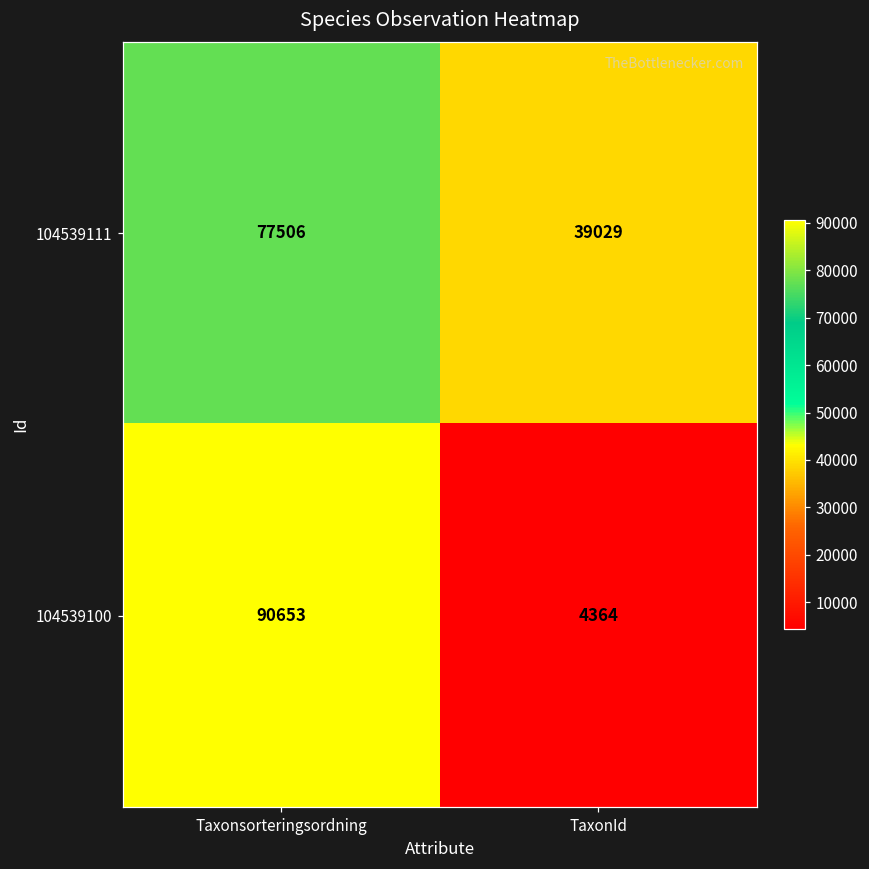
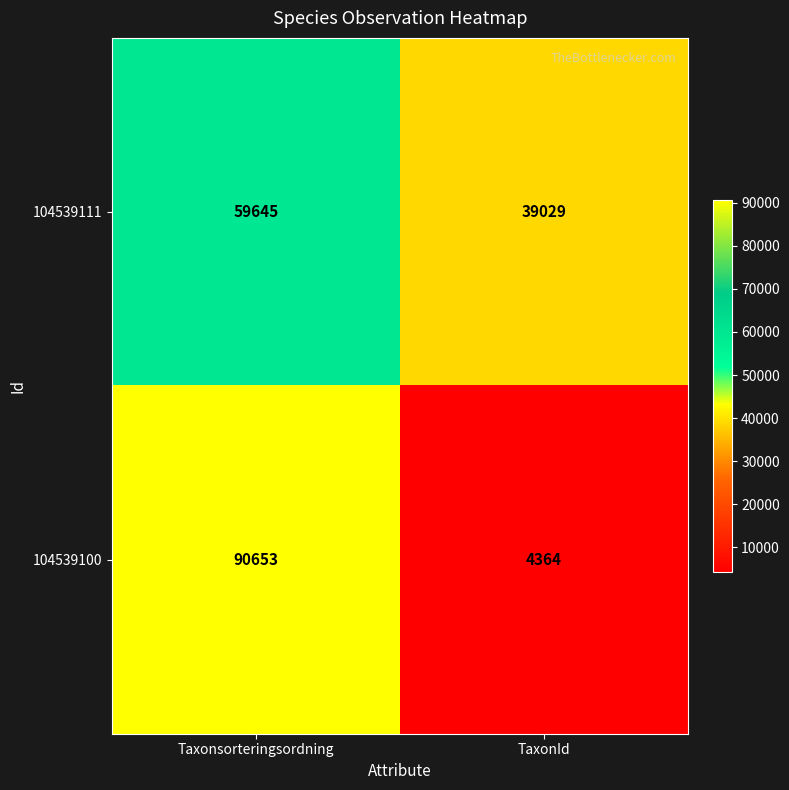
  {
    "104539111": {
-     "Taxonsorteringsordning": 77506
+     "Taxonsorteringsordning": 59645
    },
    "104539100": {
      "Taxonsorteringsordning": 90653,
      "TaxonId": 4364
    }
  }
